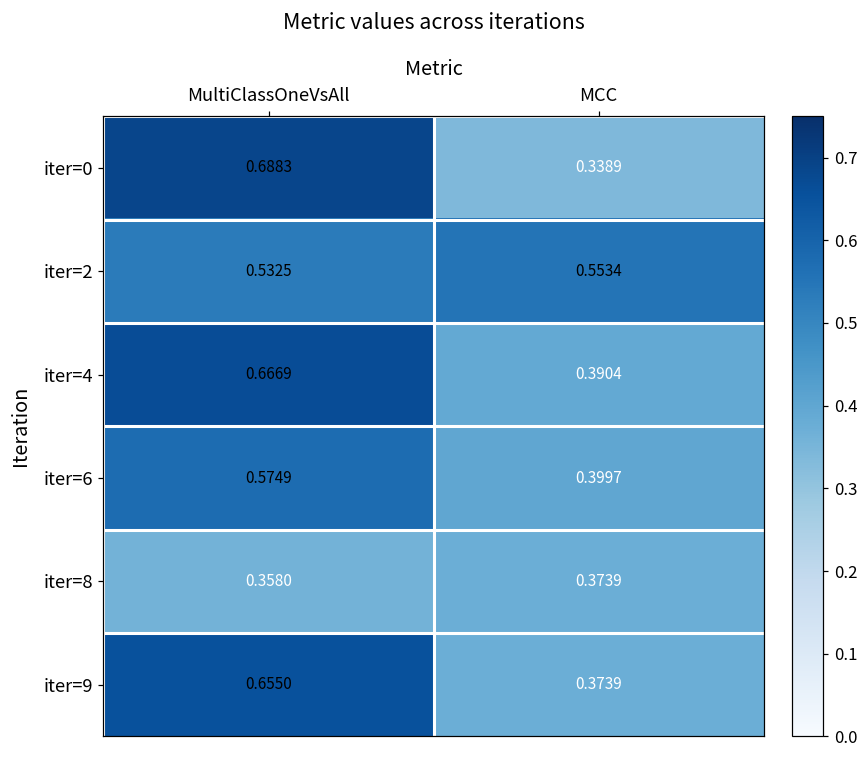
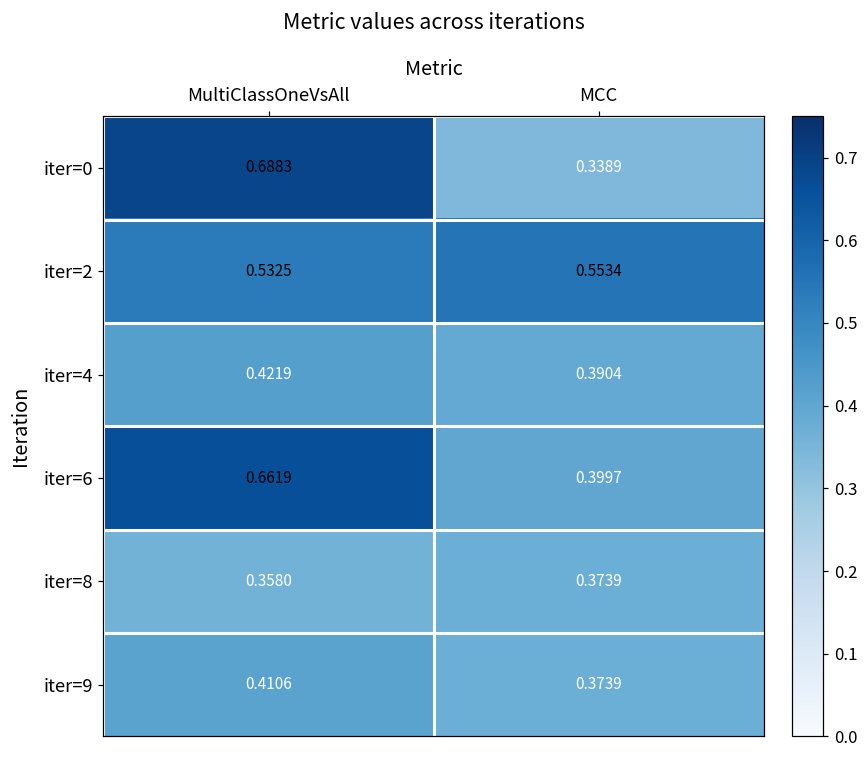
  {
    "iter=0": {
      "MultiClassOneVsAll": 0.6883,
      "MCC": 0.3389
    },
    "iter=2": {
      "MultiClassOneVsAll": 0.5325,
      "MCC": 0.5534
    },
    "iter=4": {
-     "MultiClassOneVsAll": 0.6669,
+     "MultiClassOneVsAll": 0.4219,
      "MCC": 0.3904
    },
    "iter=6": {
-     "MultiClassOneVsAll": 0.5749,
+     "MultiClassOneVsAll": 0.6619,
      "MCC": 0.3997
    },
    "iter=8": {
      "MultiClassOneVsAll": 0.3580,
      "MCC": 0.3739
    },
    "iter=9": {
-     "MultiClassOneVsAll": 0.6550,
+     "MultiClassOneVsAll": 0.4106,
      "MCC": 0.3739
    }
  }
